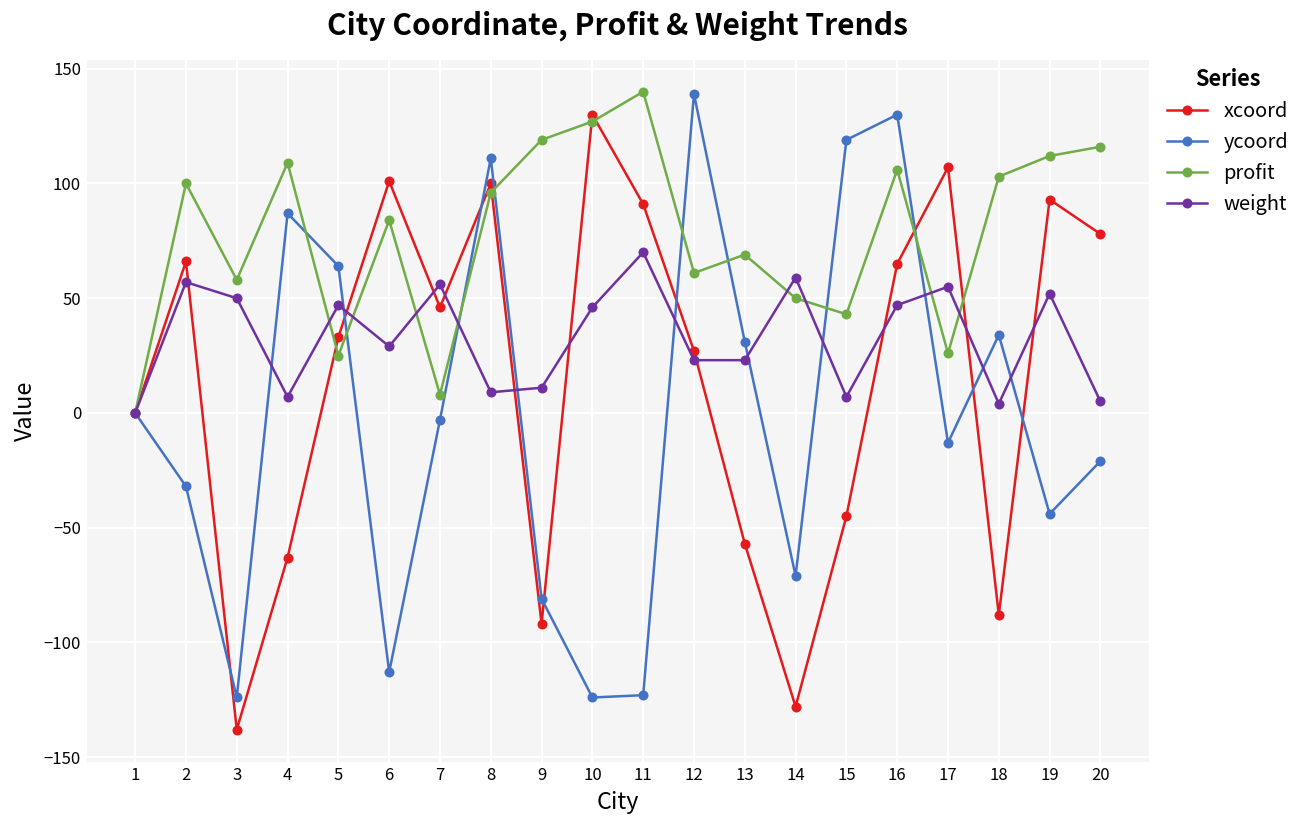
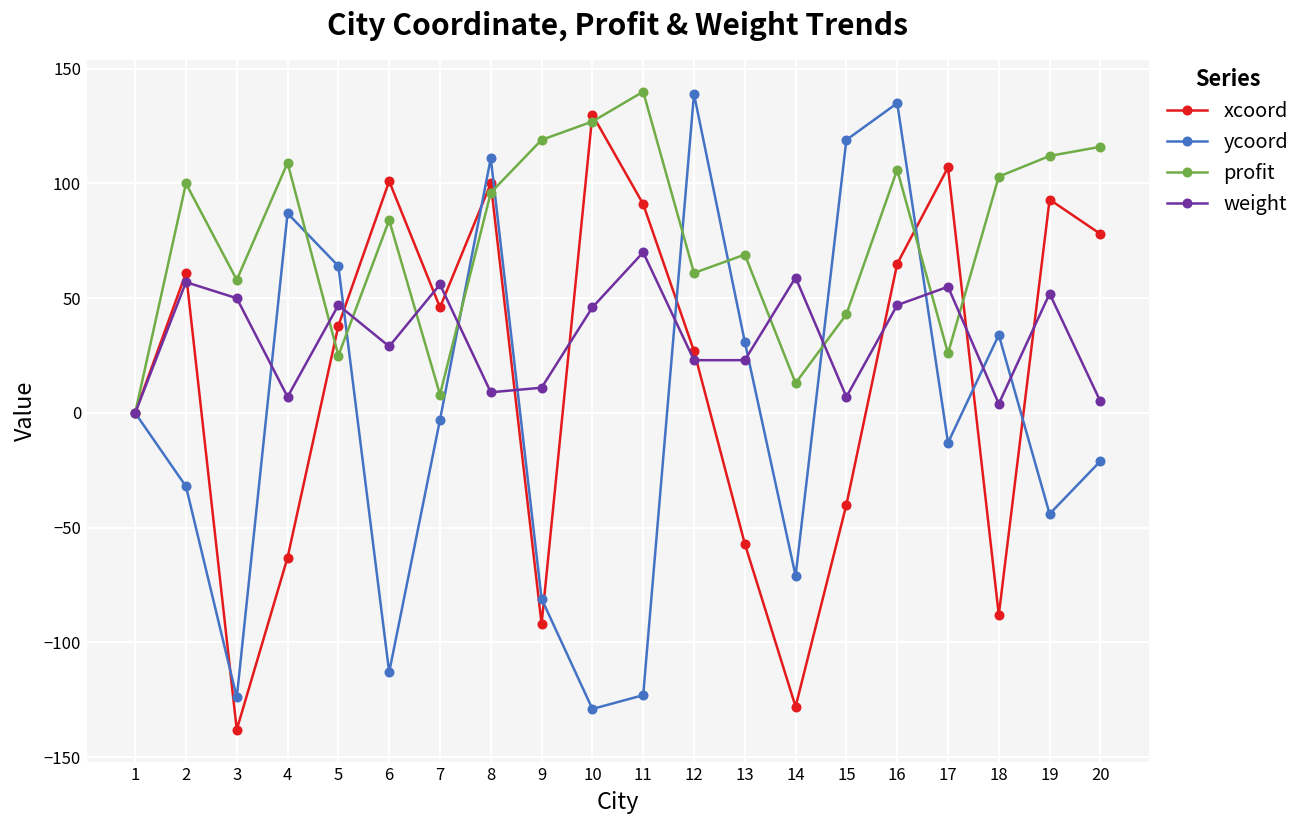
  {
    "xcoord": {
-     "2": 66,
+     "2": 61,
      "3": -138,
      "4": -63,
-     "5": 33,
+     "5": 38,
      "6": 101,
      "7": 46,
      "8": 100,
      "9": -92,
      "10": 130,
      "11": 91,
      "12": 27,
      "13": -57,
      "14": -128,
-     "15": -45,
+     "15": -40,
      "16": 65,
      "17": 107,
      "18": -88,
      "19": 93,
      "20": 78
    },
    "ycoord": {
      "2": -32,
      "3": -124,
      "4": 87,
      "5": 64,
      "6": -113,
      "7": -3,
      "8": 111,
      "9": -81,
-     "10": -124,
+     "10": -129,
      "11": -123,
      "12": 139,
      "13": 31,
      "14": -71,
      "15": 119,
-     "16": 130,
+     "16": 135,
      "17": -13,
      "18": 34,
      "19": -44,
      "20": -21
    },
    "profit": {
      "2": 100,
      "3": 58,
      "4": 109,
      "5": 25,
      "6": 84,
      "7": 8,
      "8": 96,
      "9": 119,
      "10": 127,
      "11": 140,
      "12": 61,
      "13": 69,
-     "14": 50,
+     "14": 13,
      "15": 43,
      "16": 106,
      "17": 26,
      "18": 103,
      "19": 112,
      "20": 116
    },
    "weight": {
      "2": 57,
      "3": 50,
      "4": 7,
      "5": 47,
      "6": 29,
      "7": 56,
      "8": 9,
      "9": 11,
      "10": 46,
      "11": 70,
      "12": 23,
      "13": 23,
      "14": 59,
      "15": 7,
      "16": 47,
      "17": 55,
      "18": 4,
      "19": 52,
      "20": 5
    }
  }
